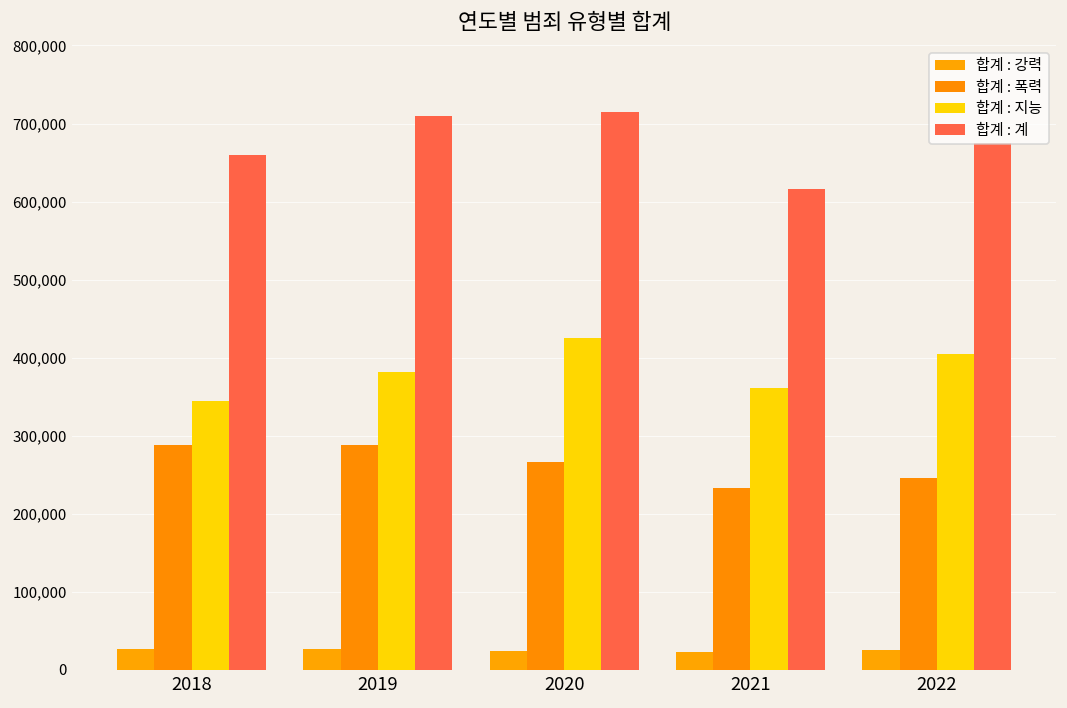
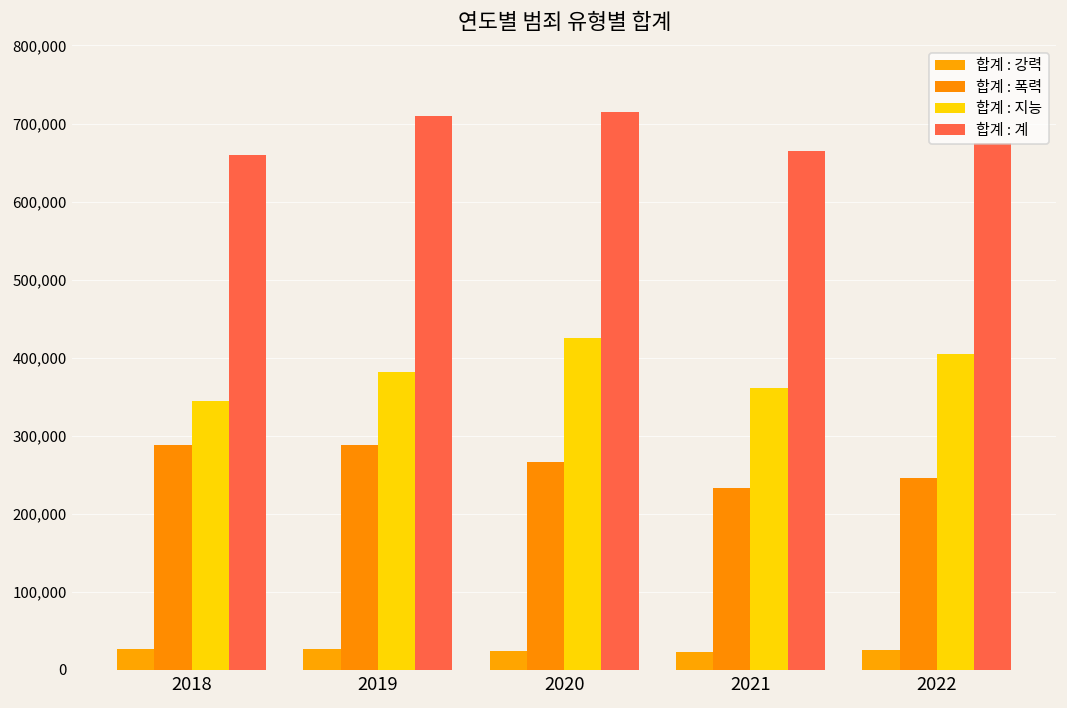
  {
    "합계 : 계": {
      "2018": "660,000",
      "2019": "710,000",
      "2020": "710,000",
-     "2021": "620,000"
+     "2021": "660,000"
    }
  }
